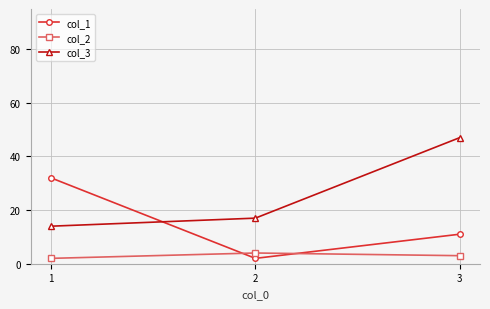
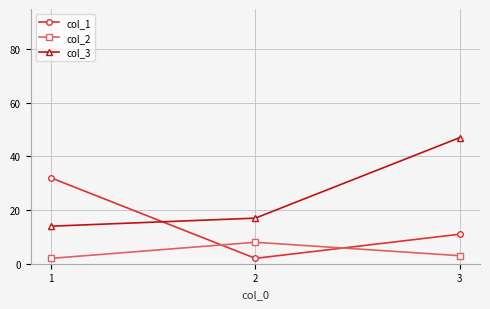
  {
    "col_2": {
      "1": 2,
-     "2": 4,
+     "2": 8,
      "3": 3
    }
  }
